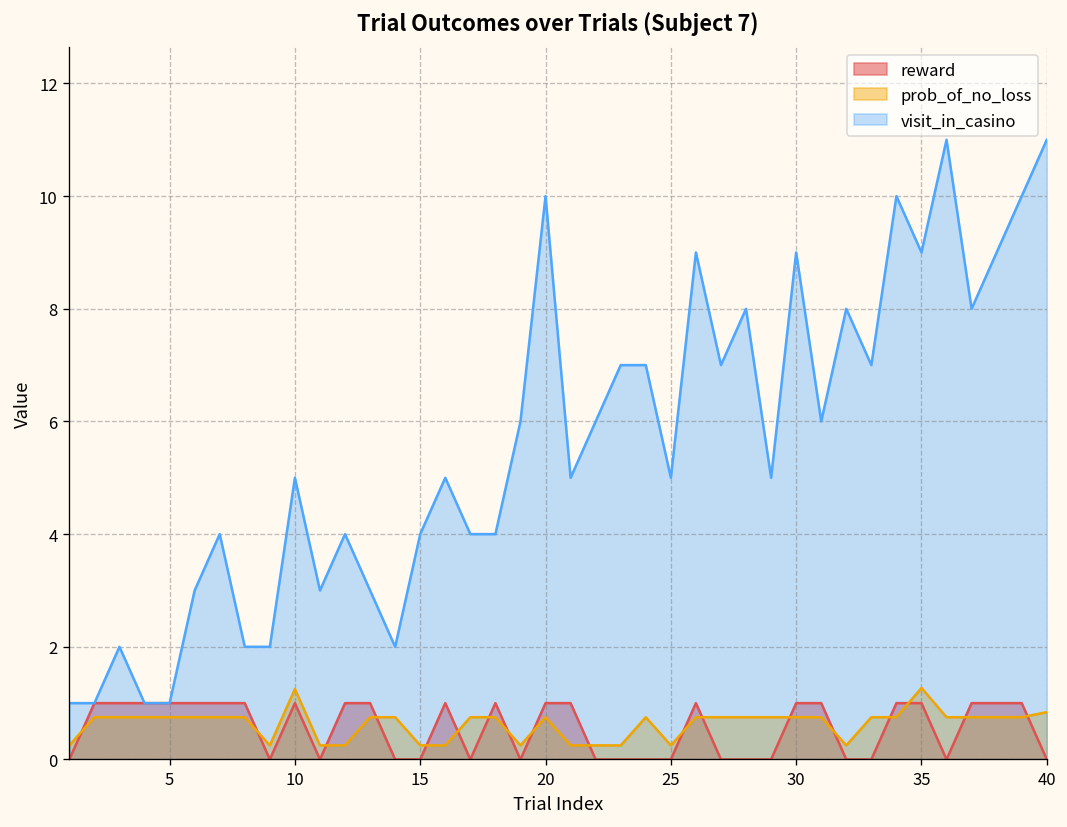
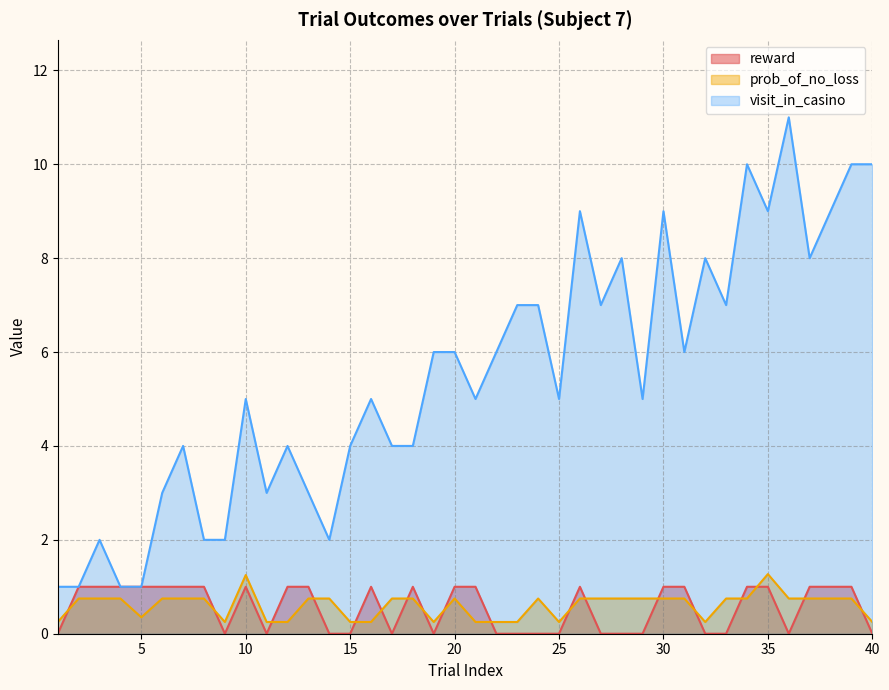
  {
    "reward": {
      "10": 1.0,
      "15": 0.0,
      "20": 1.0,
      "25": 0.0,
      "30": 1.0,
      "35": 1.0,
      "40": 0.0
    },
    "prob_of_no_loss": {
-     "5": 0.8,
+     "5": 0.4,
      "10": 1.3,
      "15": 0.3,
      "20": 0.8,
      "25": 0.3,
      "30": 0.8,
      "35": 1.3,
-     "40": 0.8
+     "40": 0.3
    },
    "visit_in_casino": {
      "10": 5,
      "15": 4,
-     "20": 10,
+     "20": 6,
      "25": 5,
      "30": 9,
      "35": 9,
-     "40": 11
+     "40": 10
    }
  }
